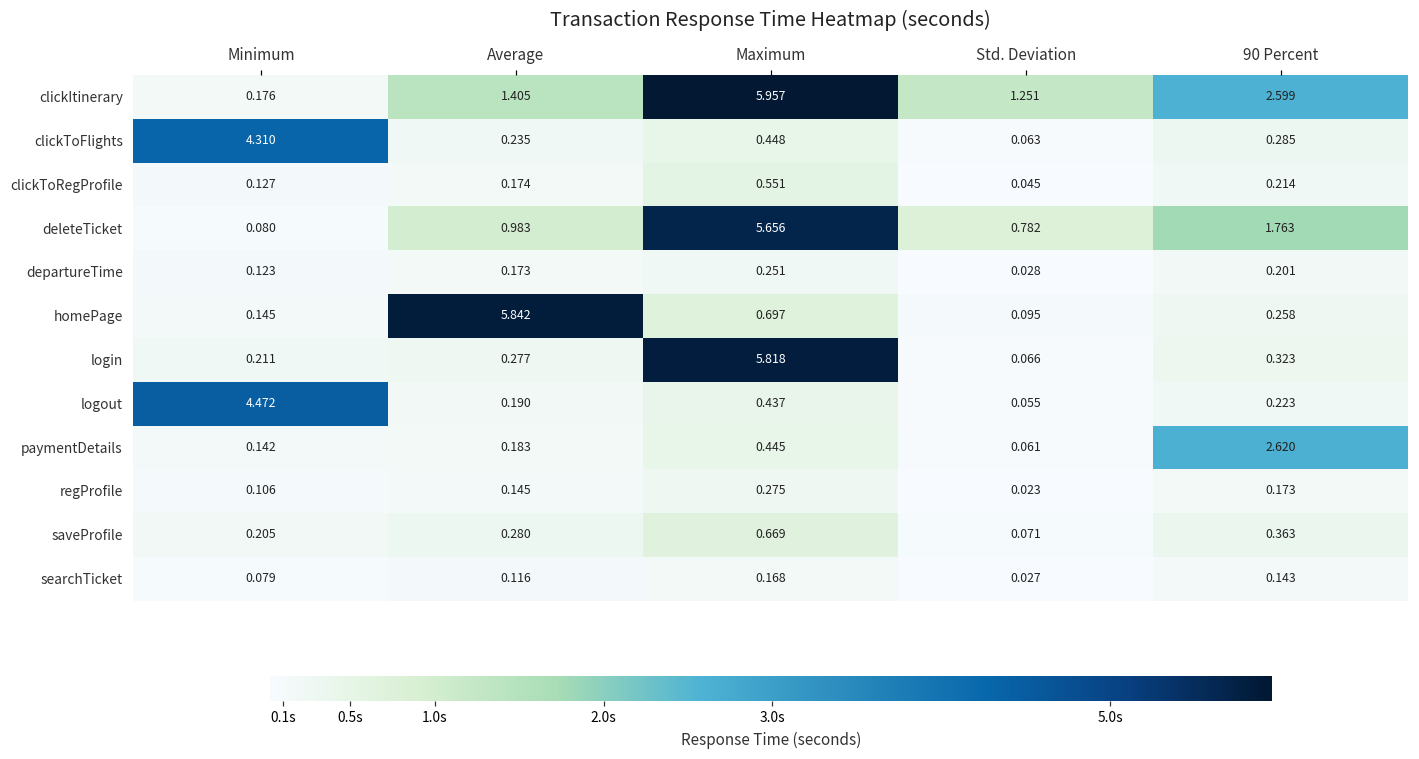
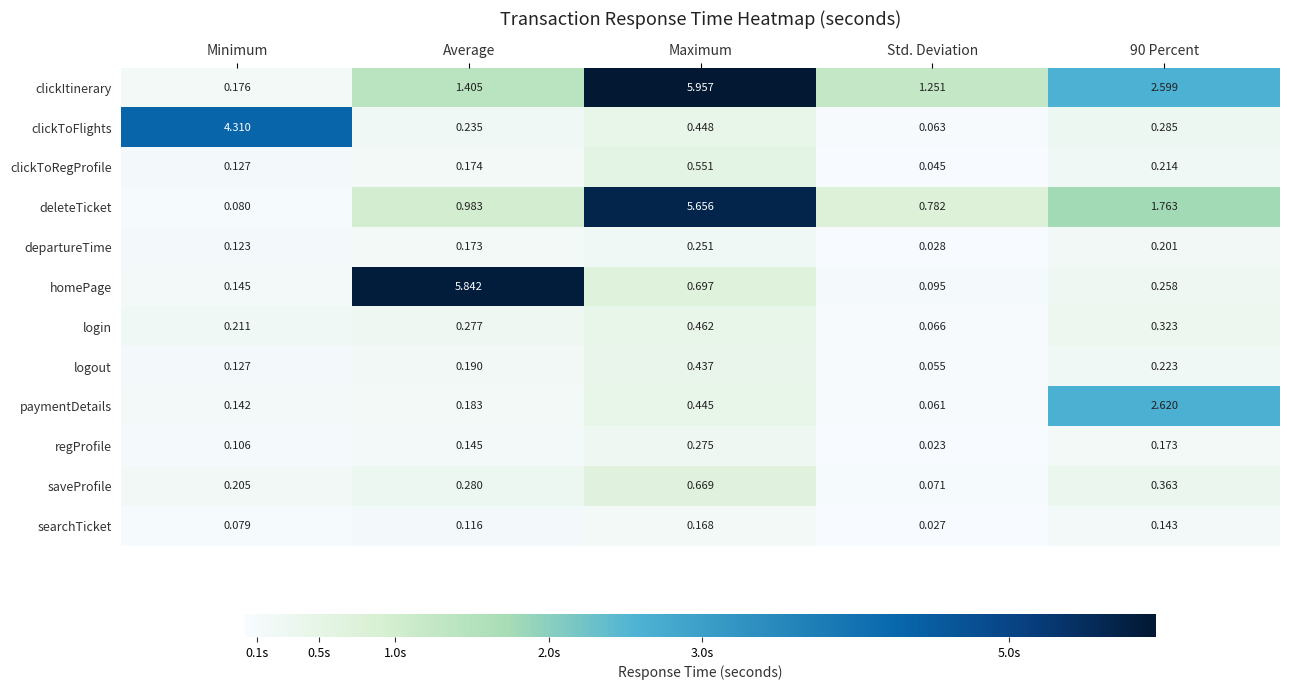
  {
    "clickItinerary": {
      "Minimum": 0.176,
      "Average": 1.405,
      "Maximum": 5.957,
      "Std. Deviation": 1.251,
      "90 Percent": 2.599
    },
    "clickToFlights": {
      "Minimum": 4.310,
      "Average": 0.235,
      "Maximum": 0.448,
      "Std. Deviation": 0.063,
      "90 Percent": 0.285
    },
    "clickToRegProfile": {
      "Minimum": 0.127,
      "Average": 0.174,
      "Maximum": 0.551,
      "Std. Deviation": 0.045,
      "90 Percent": 0.214
    },
    "deleteTicket": {
      "Minimum": 0.080,
      "Average": 0.983,
      "Maximum": 5.656,
      "Std. Deviation": 0.782,
      "90 Percent": 1.763
    },
    "departureTime": {
      "Minimum": 0.123,
      "Average": 0.173,
      "Maximum": 0.251,
      "Std. Deviation": 0.028,
      "90 Percent": 0.201
    },
    "homePage": {
      "Minimum": 0.145,
      "Average": 5.842,
      "Maximum": 0.697,
      "Std. Deviation": 0.095,
      "90 Percent": 0.258
    },
    "login": {
      "Minimum": 0.211,
      "Average": 0.277,
-     "Maximum": 5.818,
+     "Maximum": 0.462,
      "Std. Deviation": 0.066,
      "90 Percent": 0.323
    },
    "logout": {
-     "Minimum": 4.472,
+     "Minimum": 0.127,
      "Average": 0.190,
      "Maximum": 0.437,
      "Std. Deviation": 0.055,
      "90 Percent": 0.223
    },
    "paymentDetails": {
      "Minimum": 0.142,
      "Average": 0.183,
      "Maximum": 0.445,
      "Std. Deviation": 0.061,
      "90 Percent": 2.620
    },
    "regProfile": {
      "Minimum": 0.106,
      "Average": 0.145,
      "Maximum": 0.275,
      "Std. Deviation": 0.023,
      "90 Percent": 0.173
    },
    "saveProfile": {
      "Minimum": 0.205,
      "Average": 0.280,
      "Maximum": 0.669,
      "Std. Deviation": 0.071,
      "90 Percent": 0.363
    },
    "searchTicket": {
      "Minimum": 0.079,
      "Average": 0.116,
      "Maximum": 0.168,
      "Std. Deviation": 0.027,
      "90 Percent": 0.143
    }
  }
